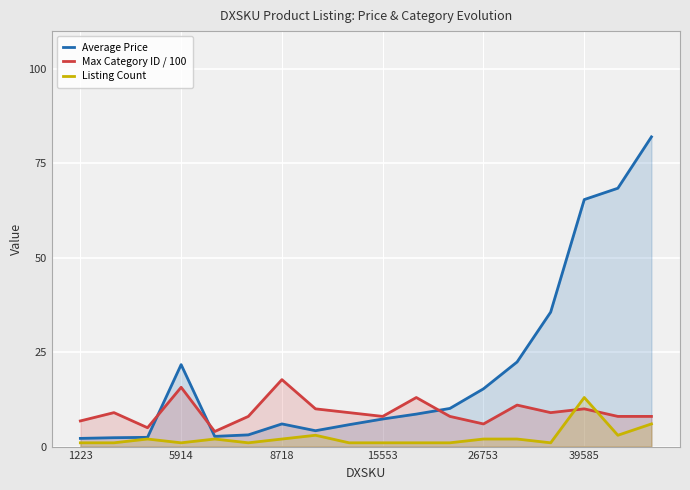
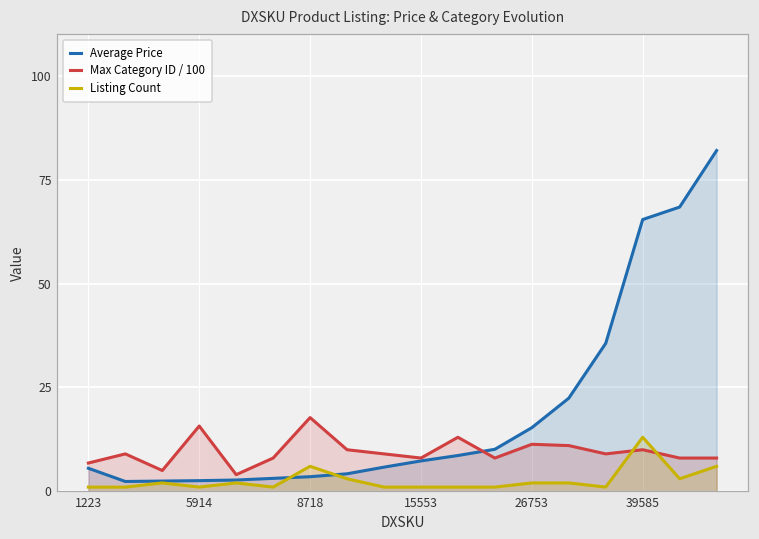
  {
    "Average Price": {
-     "1223": 2,
-     "5914": 22,
-     "8718": 6,
+     "1223": 6,
+     "5914": 3,
+     "8718": 4,
      "15553": 7,
      "26753": 15,
      "39585": 65
    },
    "Max Category ID / 100": {
      "1223": 7,
      "5914": 16,
      "8718": 18,
      "15553": 8,
-     "26753": 6,
+     "26753": 11,
      "39585": 10
    },
    "Listing Count": {
      "1223": 1,
      "5914": 1,
-     "8718": 2,
+     "8718": 6,
      "15553": 1,
      "26753": 2,
      "39585": 13
    }
  }
